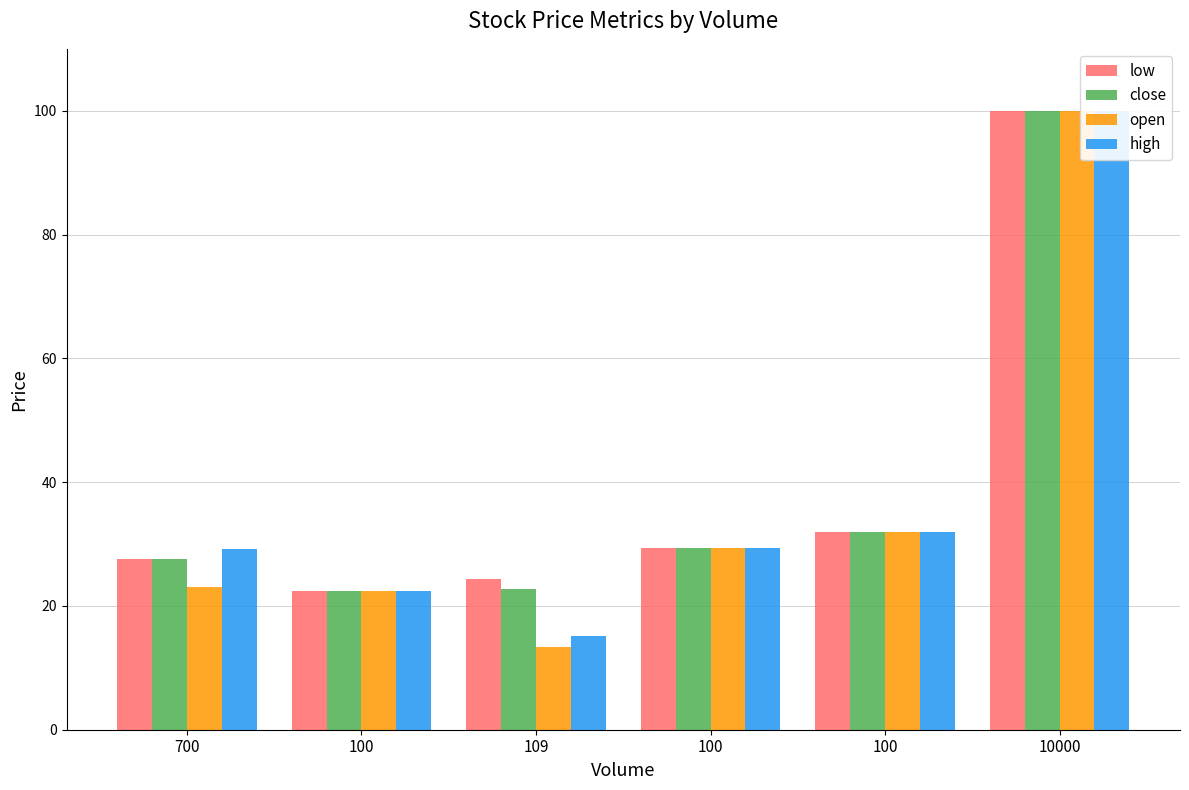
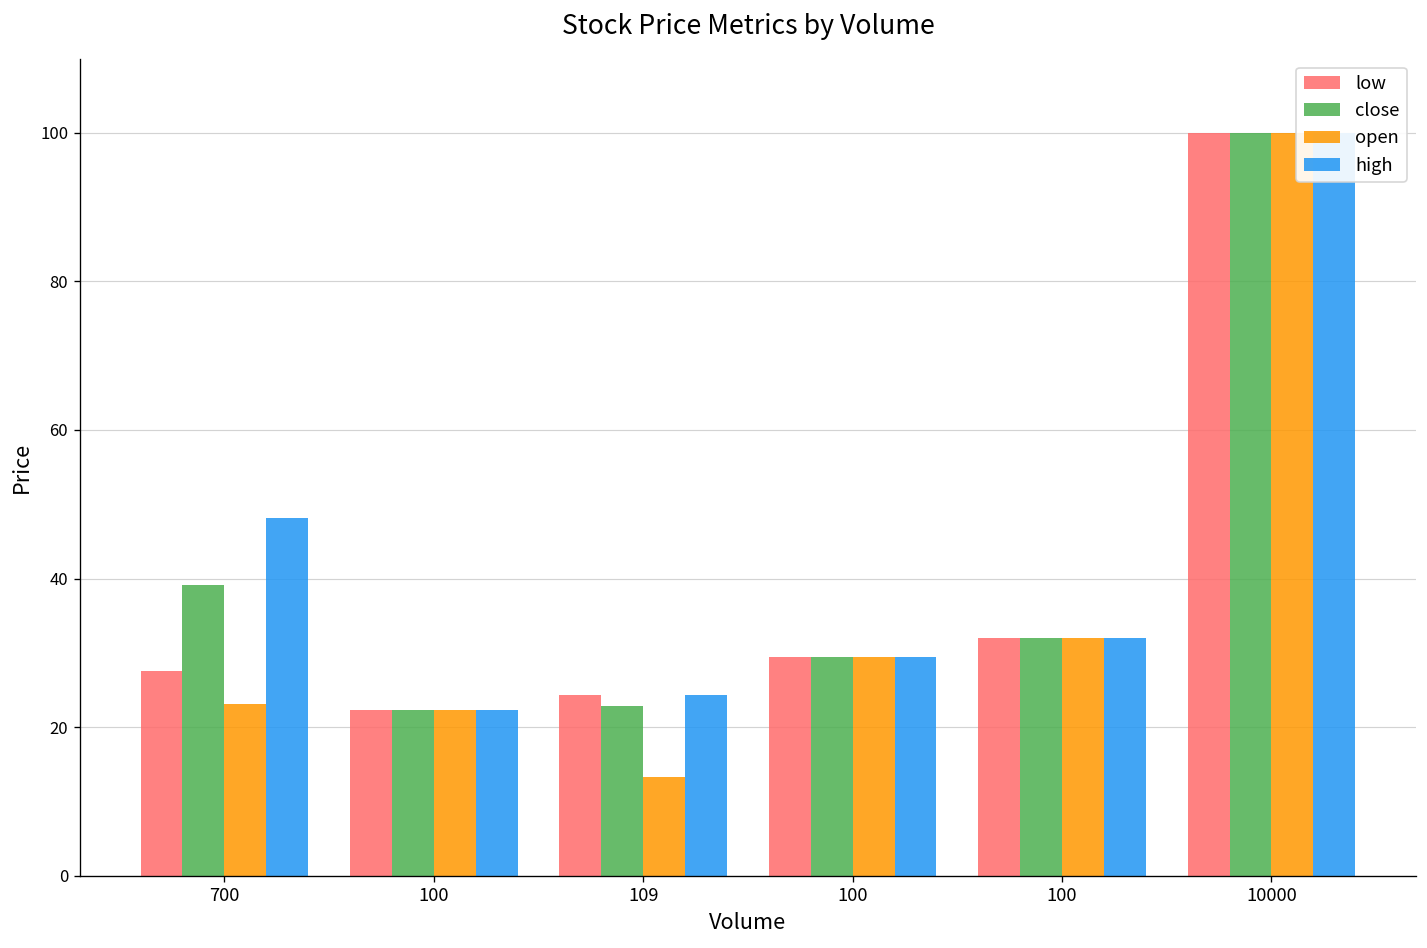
  {
    "low": {
      "700": 28,
      "109": 24,
      "10000": 100
    },
    "close": {
-     "700": 28,
+     "700": 39,
      "109": 23,
      "10000": 100
    },
    "open": {
      "700": 23,
      "109": 13,
      "10000": 100
    },
    "high": {
-     "700": 29,
-     "109": 15
+     "700": 48,
+     "109": 24
    }
  }
